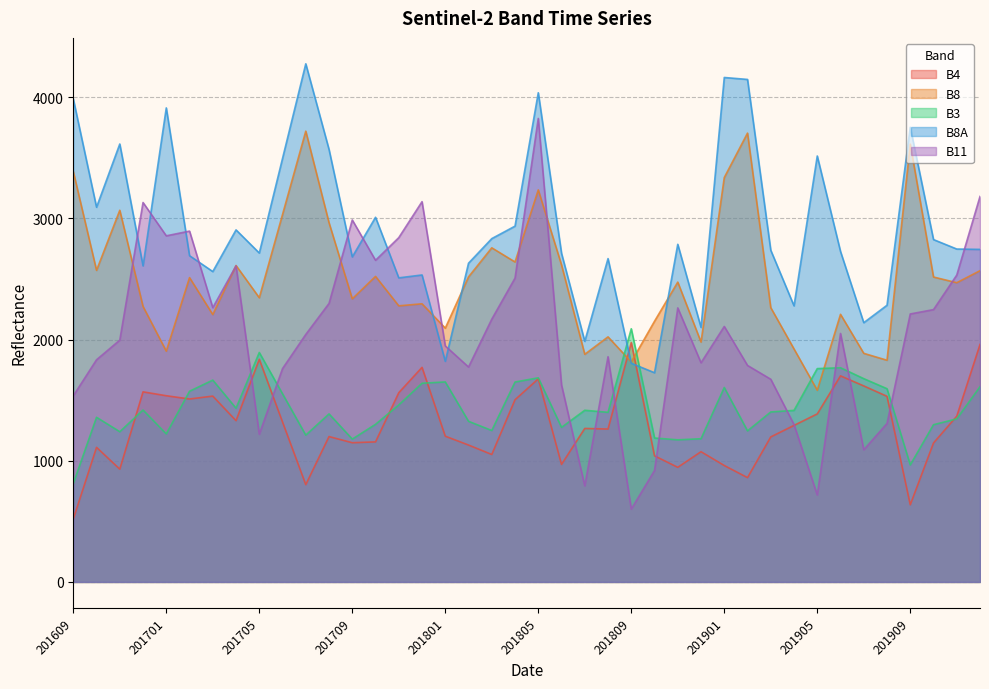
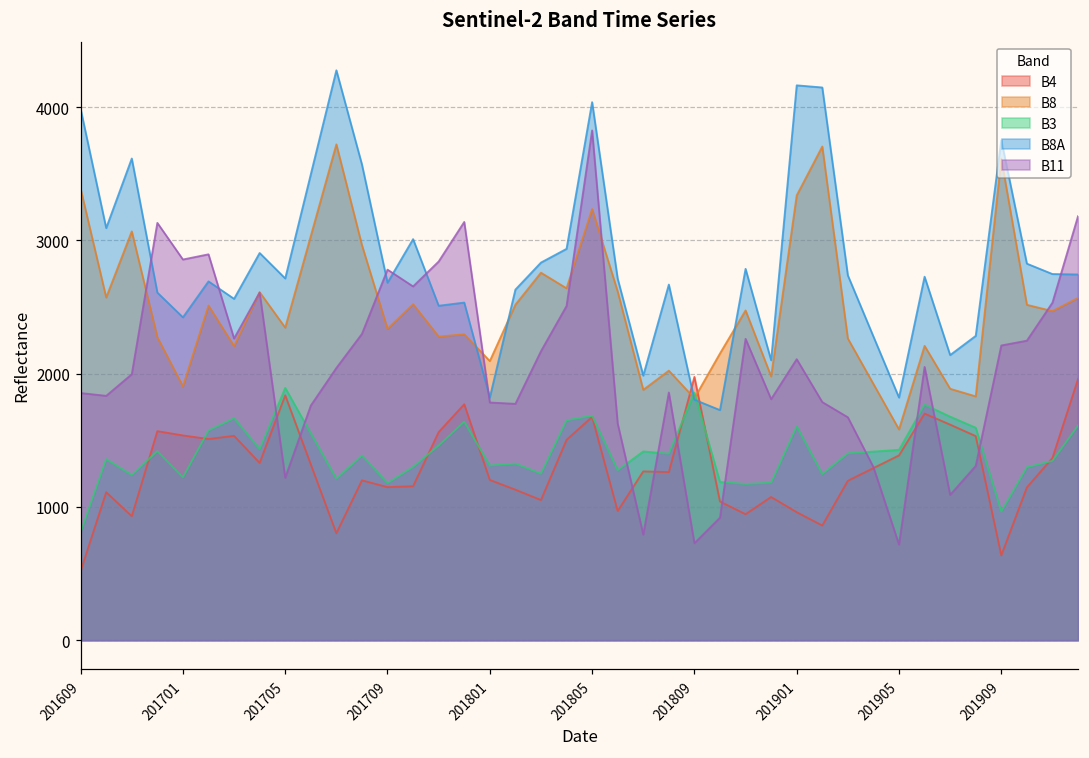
  {
    "B3": {
      "201609": 810,
      "201701": 1220,
      "201705": 1890,
      "201709": 1180,
-     "201801": 1650,
-     "201809": 2090,
+     "201801": 1310,
+     "201809": 1860,
      "201901": 1610,
-     "201905": 1760,
+     "201905": 1430,
      "201909": 970
    },
    "B8A": {
      "201609": 3990,
-     "201701": 3910,
+     "201701": 2420,
      "201705": 2720,
      "201709": 2680,
      "201801": 1820,
      "201805": 4040,
      "201901": 4160,
-     "201905": 3520
+     "201905": 1820
    },
    "B11": {
-     "201609": 1540,
+     "201609": 1860,
      "201701": 2860,
      "201705": 1220,
-     "201709": 2990,
-     "201801": 1950,
+     "201709": 2780,
+     "201801": 1780,
      "201805": 3830,
-     "201809": 600,
+     "201809": 730,
      "201901": 2110,
      "201905": 720,
      "201909": 2210
    }
  }
